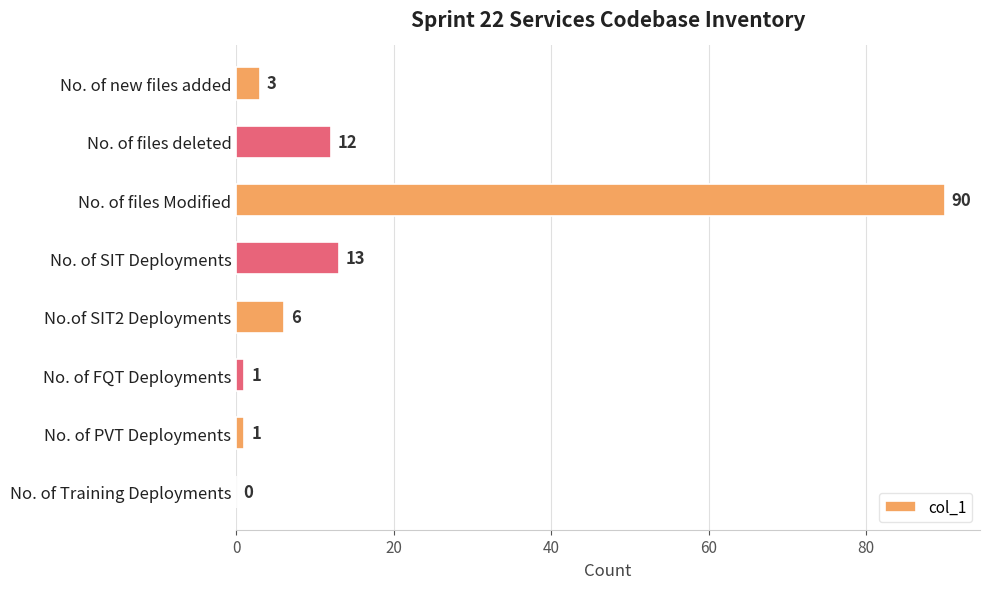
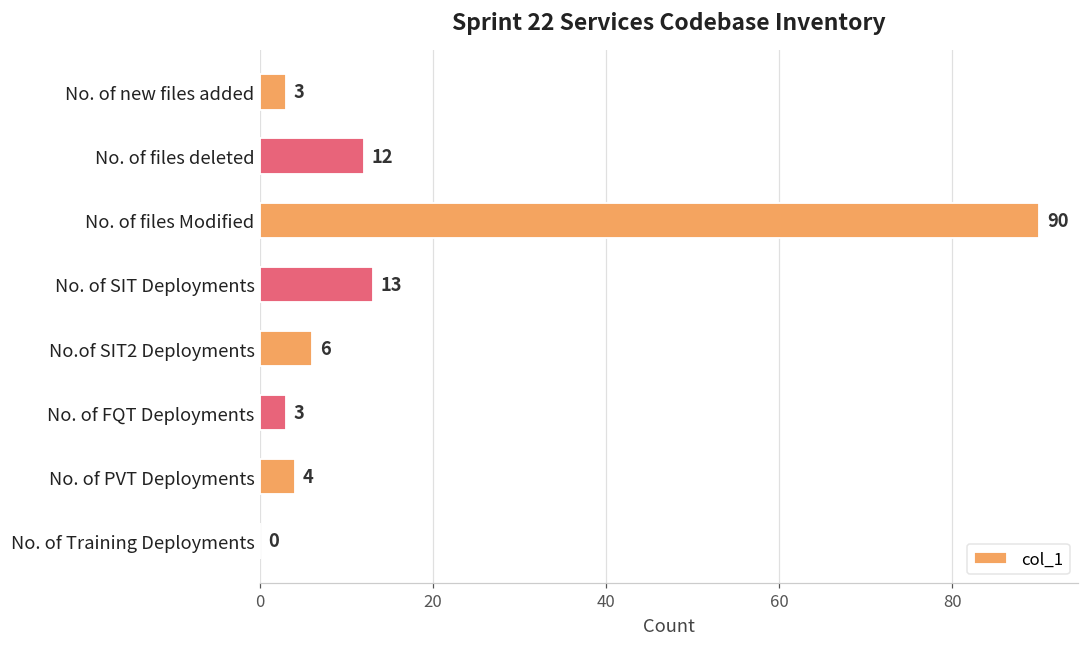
  {
    "No. of new files added": 3,
    "No. of files deleted": 12,
    "No. of files Modified": 90,
    "No. of SIT Deployments": 13,
    "No.of SIT2 Deployments": 6,
-   "No. of FQT Deployments": 1,
-   "No. of PVT Deployments": 1,
+   "No. of FQT Deployments": 3,
+   "No. of PVT Deployments": 4,
    "No. of Training Deployments": 0
  }
